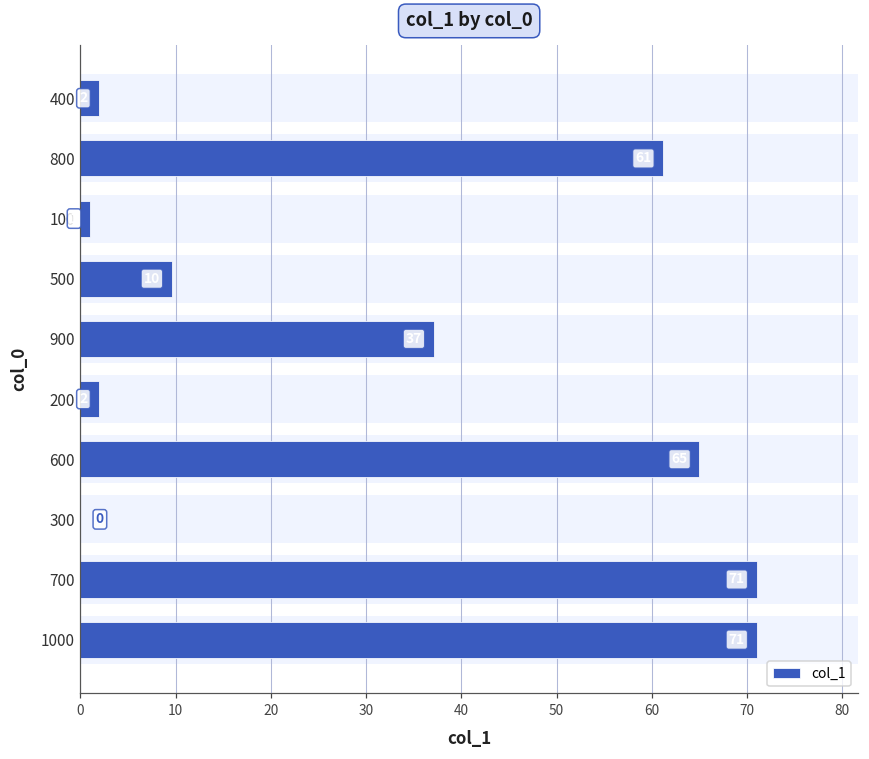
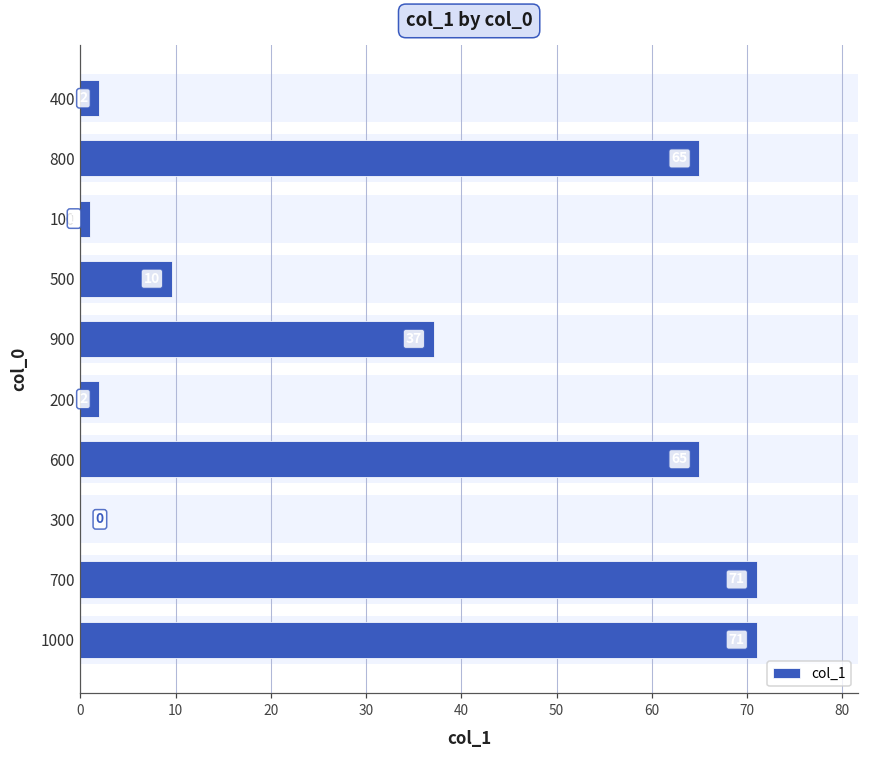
  {
    "400": 2,
-   "800": 61,
+   "800": 65,
    "100": 1,
    "500": 10,
    "900": 37,
    "200": 2,
    "600": 65,
    "700": 71,
    "1000": 71
  }
